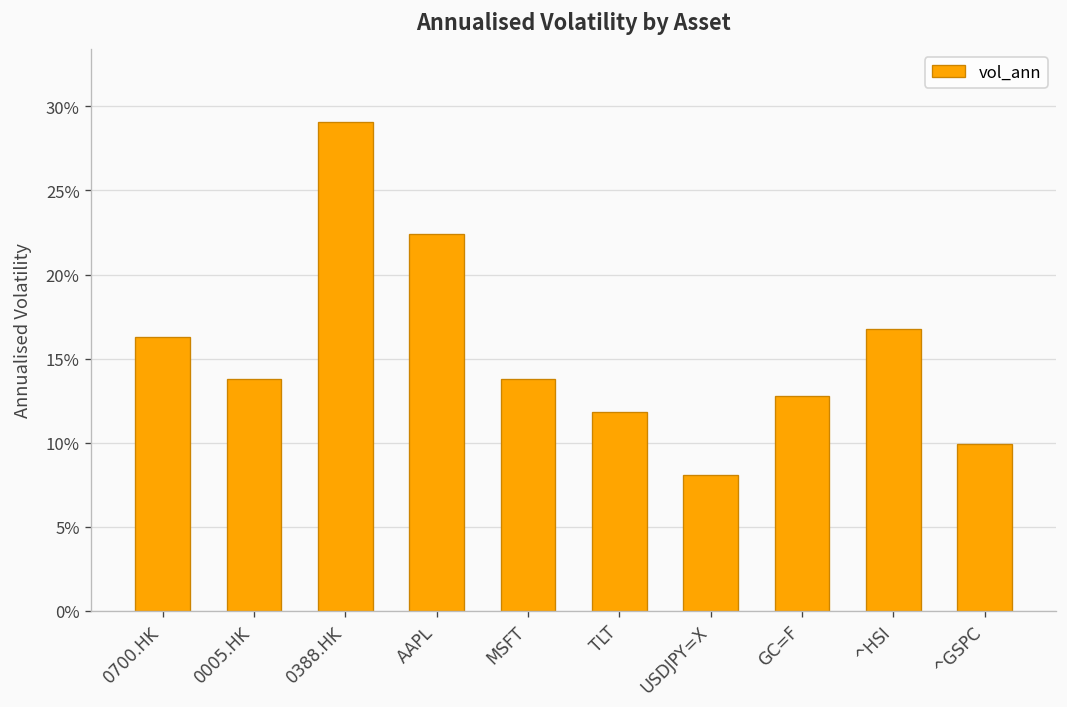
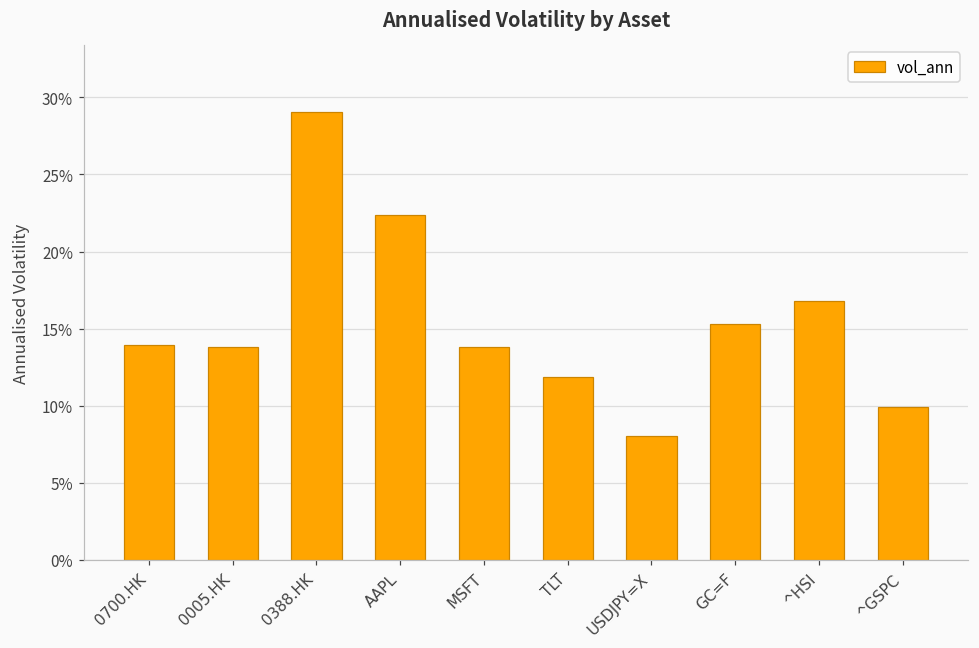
  {
-   "0700.HK": "16.3%",
+   "0700.HK": "13.9%",
    "0005.HK": "13.8%",
    "0388.HK": "29.0%",
    "AAPL": "22.4%",
    "MSFT": "13.8%",
    "TLT": "11.8%",
    "USDJPY=X": "8.1%",
-   "GC=F": "12.8%",
+   "GC=F": "15.3%",
    "^HSI": "16.8%",
    "^GSPC": "9.9%"
  }
